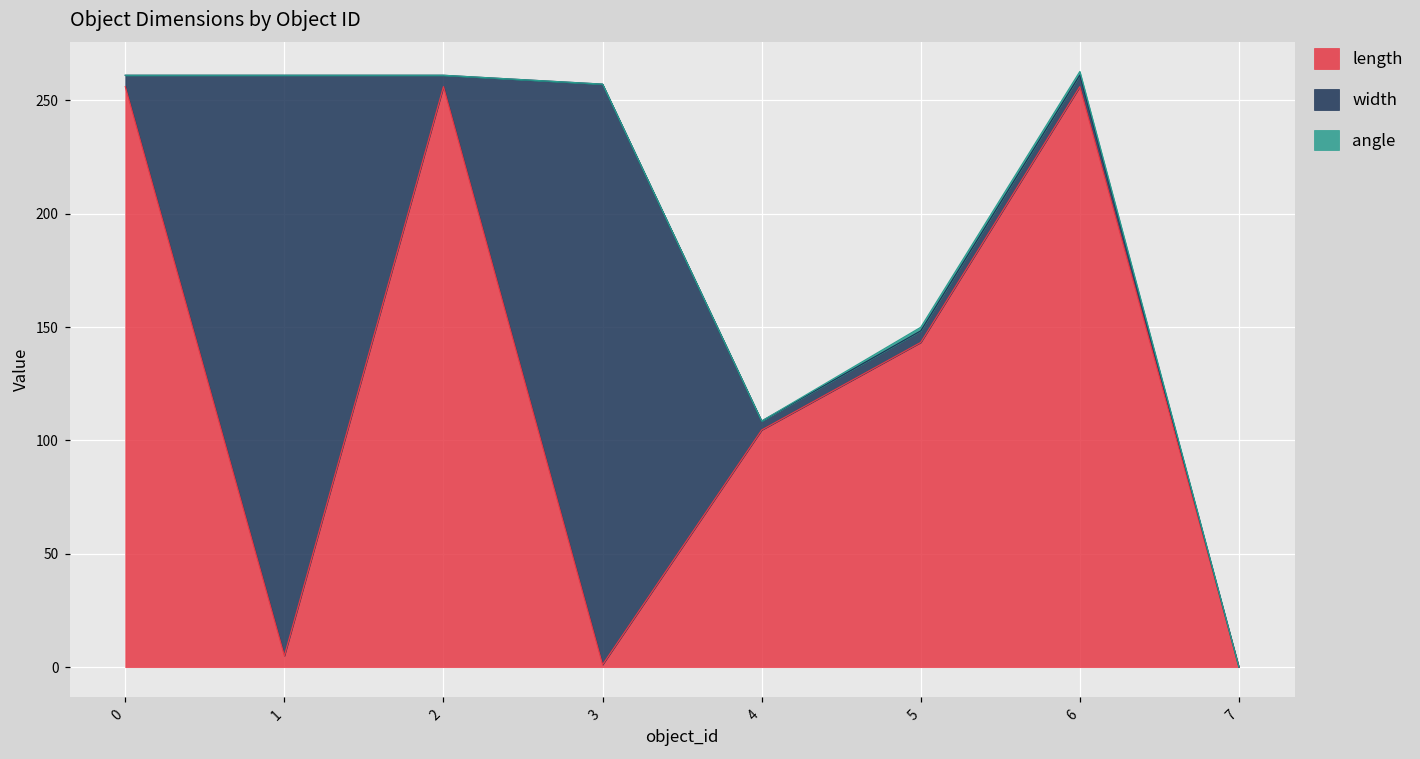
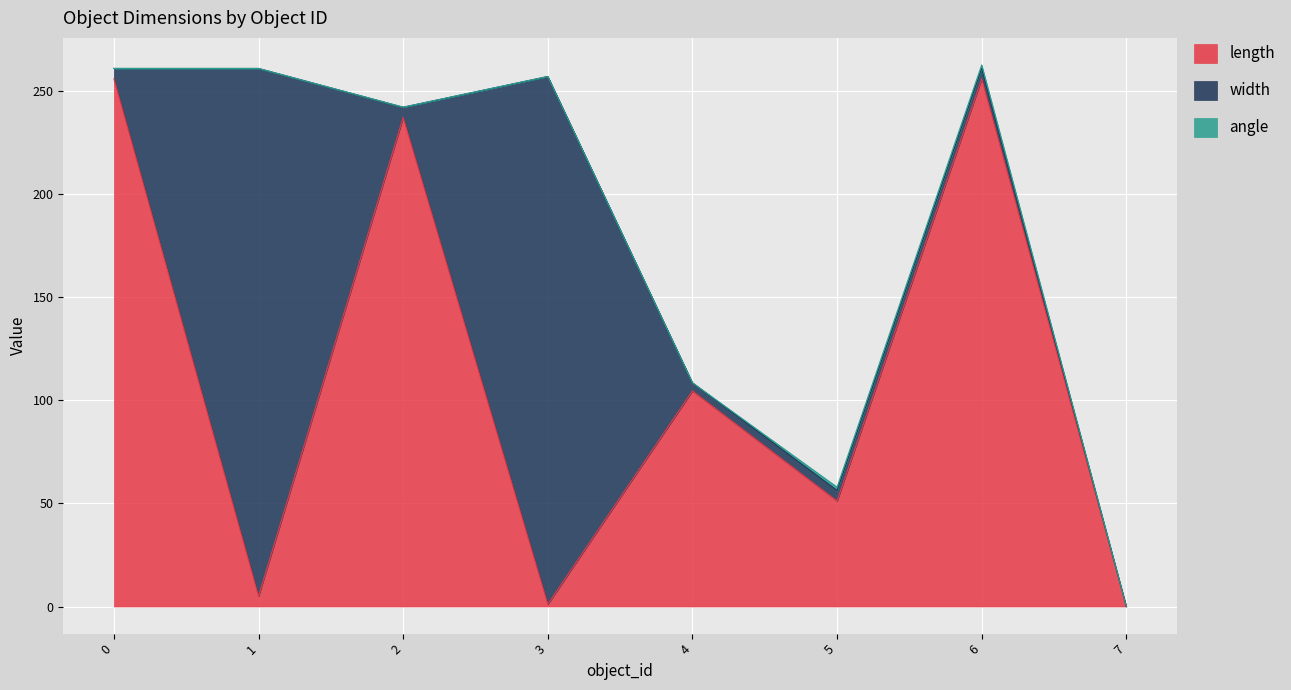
  {
    "length": {
      "0": 256,
      "1": 5,
-     "2": 256,
+     "2": 237,
      "3": 1,
      "4": 105,
-     "5": 143,
+     "5": 51,
      "6": 256
    },
    "width": {
      "5": 5,
      "6": 5
    },
    "angle": {
      "5": 2,
      "6": 2
    }
  }
